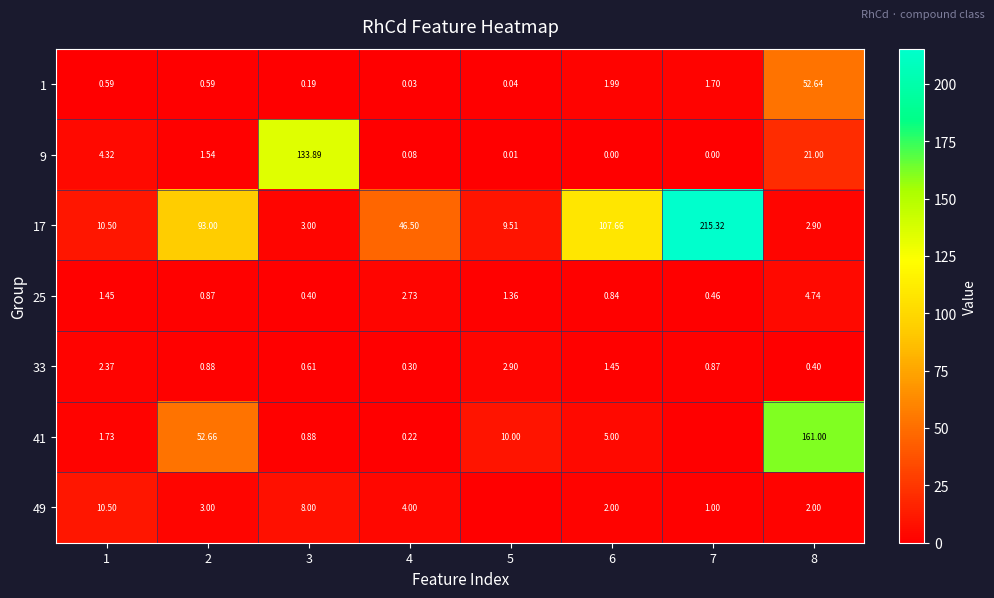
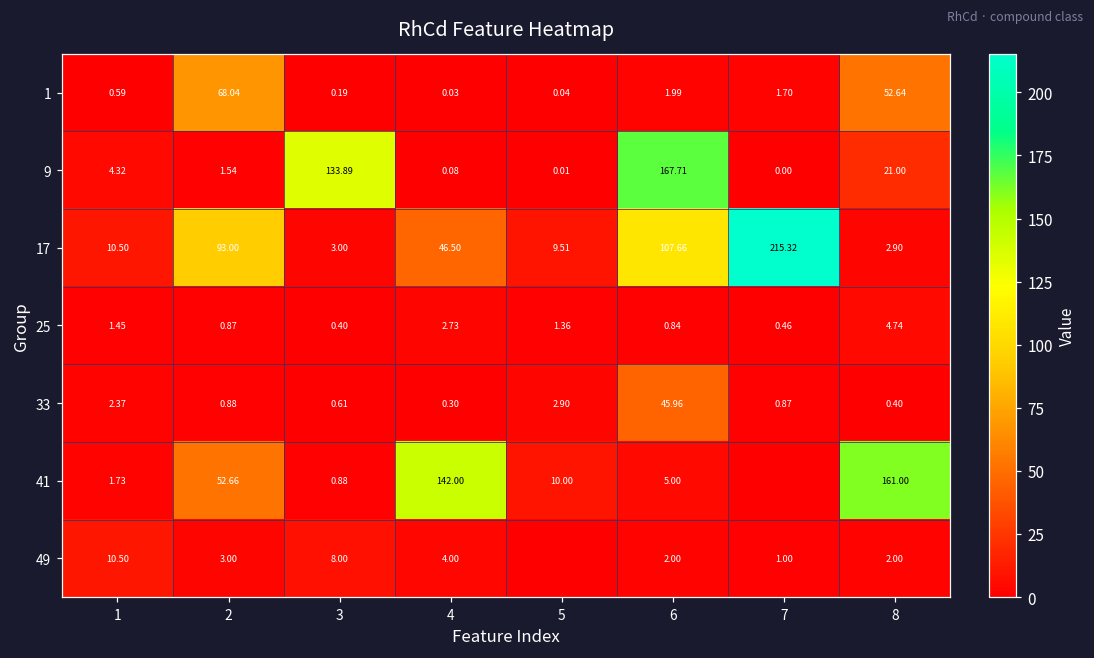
  {
    "1": {
      "1": 0.59,
-     "2": 0.59,
+     "2": 68.04,
      "3": 0.19,
      "4": 0.03,
      "5": 0.04,
      "6": 1.99,
      "7": 1.70,
      "8": 52.64
    },
    "9": {
      "1": 4.32,
      "2": 1.54,
      "3": 133.89,
      "4": 0.08,
      "5": 0.01,
-     "6": 0.00,
+     "6": 167.71,
      "7": 0.00,
      "8": 21.00
    },
    "17": {
      "1": 10.50,
      "2": 93.00,
      "3": 3.00,
      "4": 46.50,
      "5": 9.51,
      "6": 107.66,
      "7": 215.32,
      "8": 2.90
    },
    "25": {
      "1": 1.45,
      "2": 0.87,
      "3": 0.40,
      "4": 2.73,
      "5": 1.36,
      "6": 0.84,
      "7": 0.46,
      "8": 4.74
    },
    "33": {
      "1": 2.37,
      "2": 0.88,
      "3": 0.61,
      "4": 0.30,
      "5": 2.90,
-     "6": 1.45,
+     "6": 45.96,
      "7": 0.87,
      "8": 0.40
    },
    "41": {
      "1": 1.73,
      "2": 52.66,
      "3": 0.88,
-     "4": 0.22,
+     "4": 142.00,
      "5": 10.00,
      "6": 5.00,
      "8": 161.00
    },
    "49": {
      "1": 10.50,
      "2": 3.00,
      "3": 8.00,
      "4": 4.00,
      "6": 2.00,
      "7": 1.00,
      "8": 2.00
    }
  }
